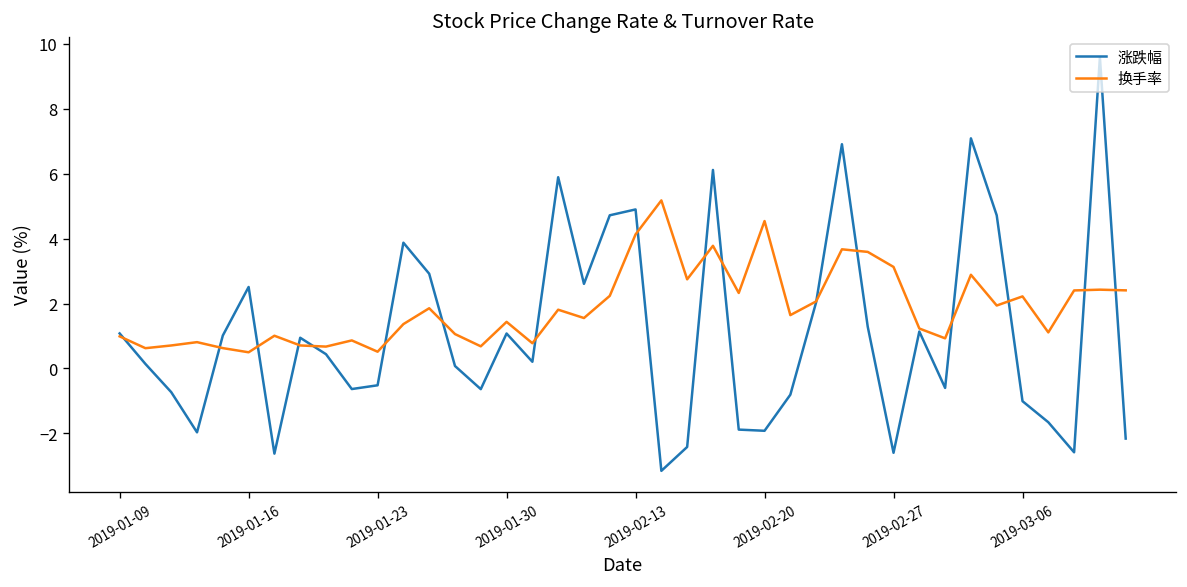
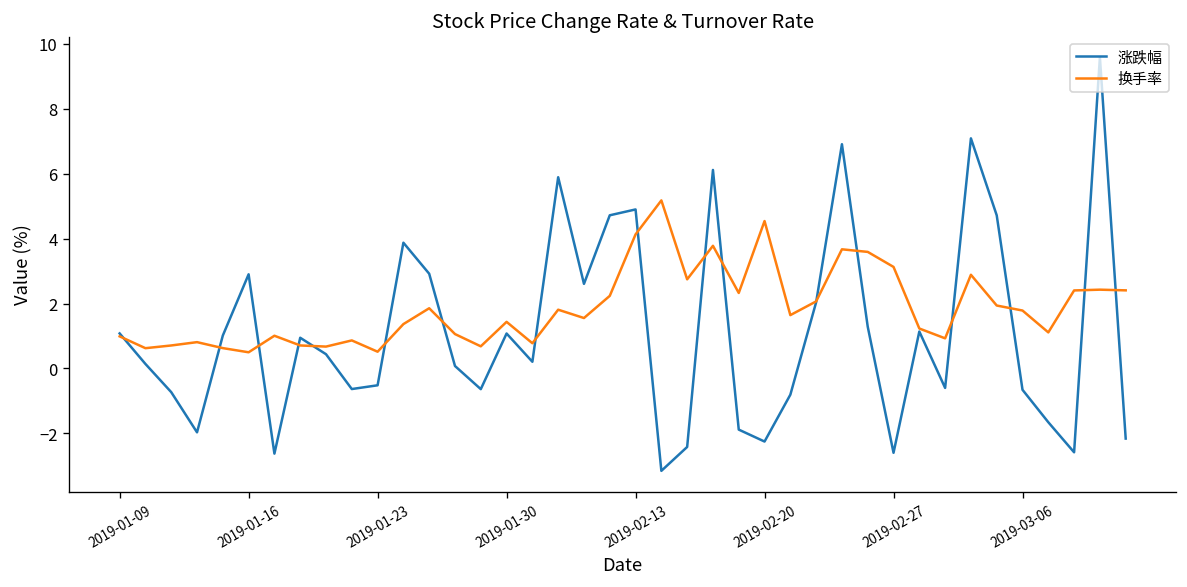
  {
    "涨跌幅": {
-     "2019-01-16": 2.5,
+     "2019-01-16": 2.9,
      "2019-01-23": -0.5,
      "2019-01-30": 1.1,
      "2019-02-13": 4.9,
-     "2019-02-20": -1.9,
+     "2019-02-20": -2.3,
      "2019-02-27": -2.6,
-     "2019-03-06": -1.0
+     "2019-03-06": -0.7
    },
    "换手率": {
      "2019-01-16": 0.5,
      "2019-01-23": 0.5,
      "2019-01-30": 1.4,
      "2019-02-13": 4.1,
      "2019-02-20": 4.5,
      "2019-02-27": 3.1,
-     "2019-03-06": 2.2
+     "2019-03-06": 1.8
    }
  }
